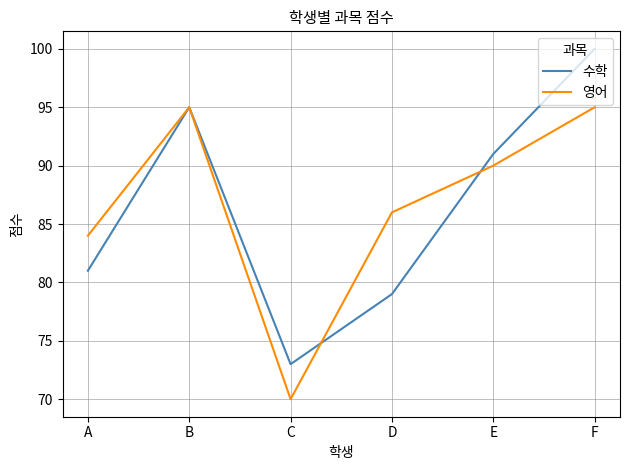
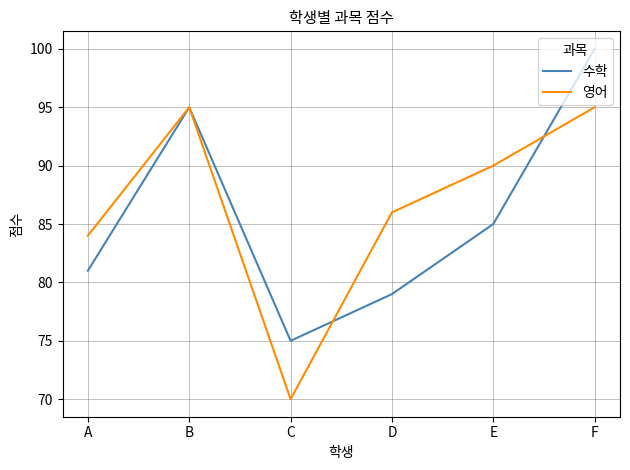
  {
    "수학": {
      "A": 81,
-     "C": 73,
+     "C": 75,
      "D": 79,
-     "E": 91
+     "E": 85
    },
    "영어": {
      "A": 84,
      "C": 70,
      "D": 86,
      "E": 90,
      "F": 95
    }
  }
